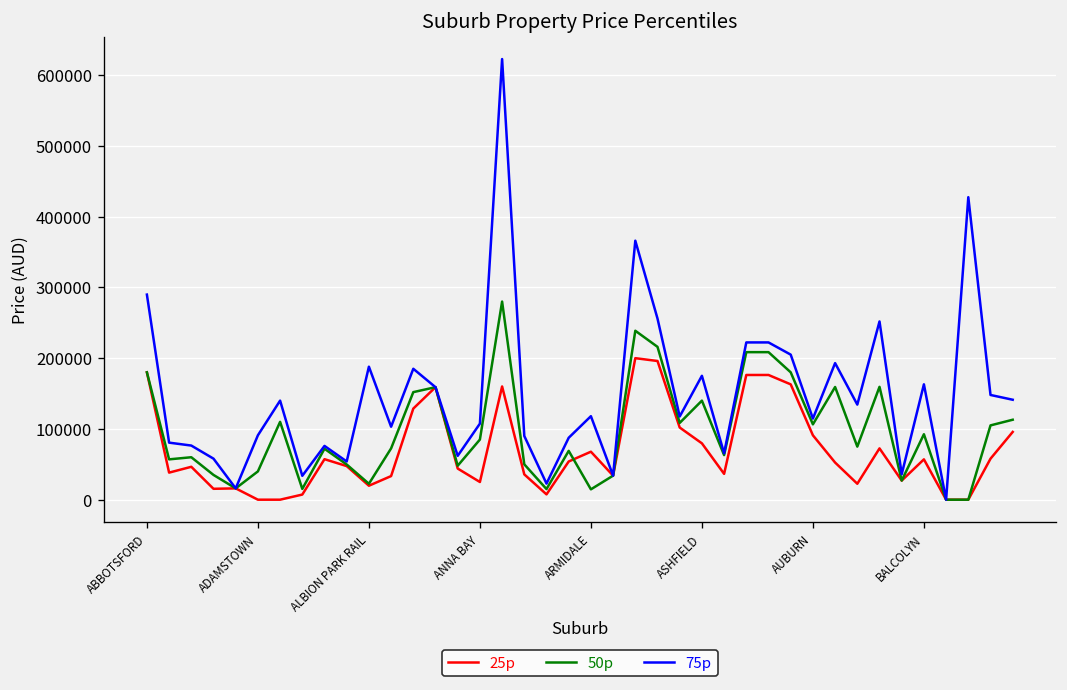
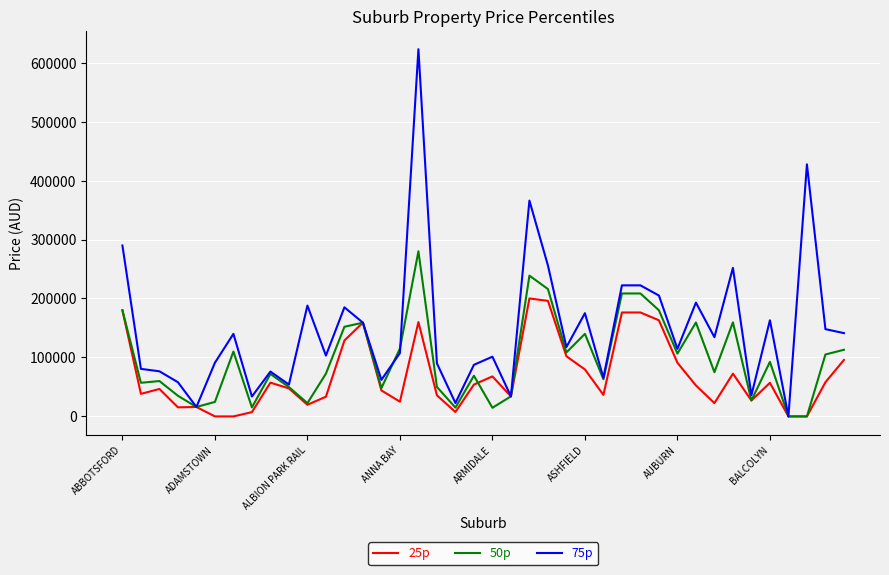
  {
    "25p": {
      "ADAMSTOWN": 0,
      "ANNA BAY": 30000,
      "ARMIDALE": 70000,
      "ASHFIELD": 80000,
      "AUBURN": 90000,
      "BALCOLYN": 60000
    },
    "50p": {
-     "ADAMSTOWN": 40000,
-     "ANNA BAY": 90000,
+     "ADAMSTOWN": 20000,
+     "ANNA BAY": 120000,
      "ARMIDALE": 10000,
      "ASHFIELD": 140000,
      "AUBURN": 110000,
      "BALCOLYN": 90000
    },
    "75p": {
      "ABBOTSFORD": 290000,
      "ADAMSTOWN": 90000,
      "ALBION PARK RAIL": 190000,
      "ANNA BAY": 110000,
-     "ARMIDALE": 120000,
+     "ARMIDALE": 100000,
      "ASHFIELD": 180000,
      "AUBURN": 110000,
      "BALCOLYN": 160000
    }
  }
